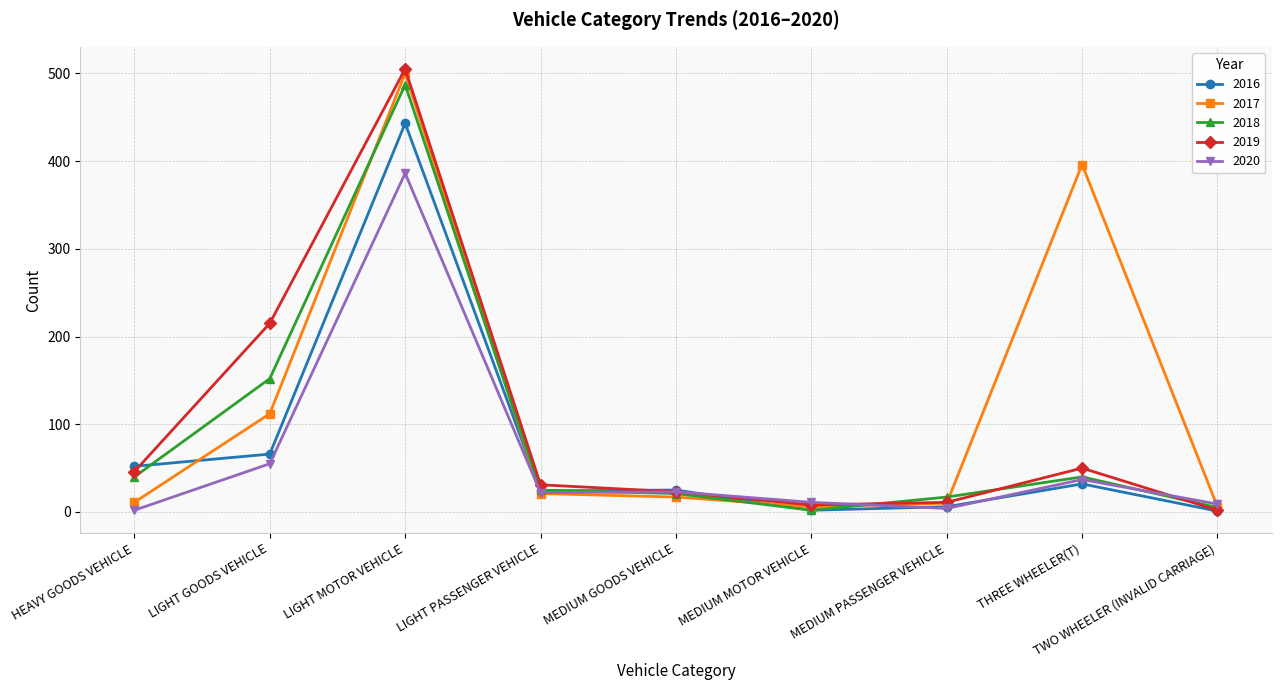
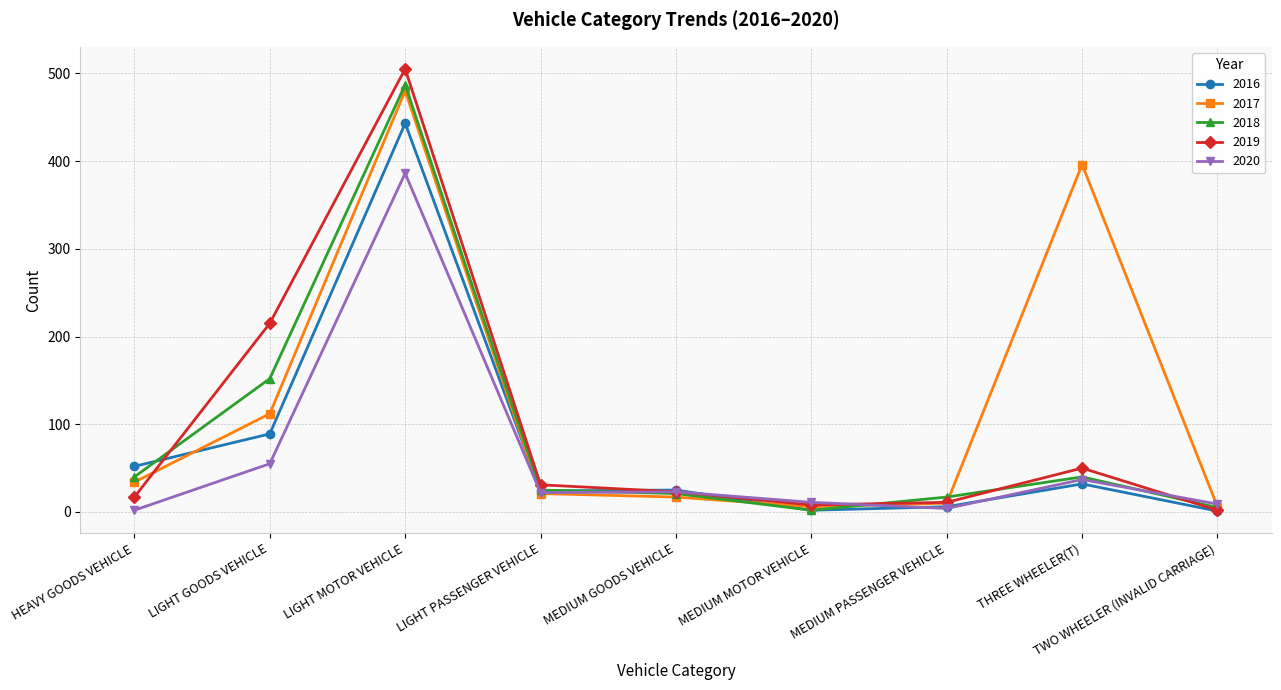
  {
    "2016": {
      "HEAVY GOODS VEHICLE": 50,
-     "LIGHT GOODS VEHICLE": 70,
+     "LIGHT GOODS VEHICLE": 90,
      "LIGHT MOTOR VEHICLE": 440,
      "THREE WHEELER(T)": 30
    },
    "2017": {
-     "HEAVY GOODS VEHICLE": 10,
+     "HEAVY GOODS VEHICLE": 30,
      "LIGHT GOODS VEHICLE": 110,
-     "LIGHT MOTOR VEHICLE": 500,
+     "LIGHT MOTOR VEHICLE": 480,
      "MEDIUM GOODS VEHICLE": 20,
      "THREE WHEELER(T)": 400
    },
    "2018": {
      "HEAVY GOODS VEHICLE": 40,
      "LIGHT GOODS VEHICLE": 150,
      "LIGHT MOTOR VEHICLE": 490,
      "MEDIUM PASSENGER VEHICLE": 20,
      "THREE WHEELER(T)": 40
    },
    "2019": {
-     "HEAVY GOODS VEHICLE": 50,
+     "HEAVY GOODS VEHICLE": 20,
      "LIGHT GOODS VEHICLE": 220,
      "LIGHT MOTOR VEHICLE": 510,
      "LIGHT PASSENGER VEHICLE": 30,
      "THREE WHEELER(T)": 50
    },
    "2020": {
      "HEAVY GOODS VEHICLE": 0,
      "LIGHT GOODS VEHICLE": 60,
      "LIGHT MOTOR VEHICLE": 390,
      "MEDIUM MOTOR VEHICLE": 10,
      "THREE WHEELER(T)": 40,
      "TWO WHEELER (INVALID CARRIAGE)": 10
    }
  }
